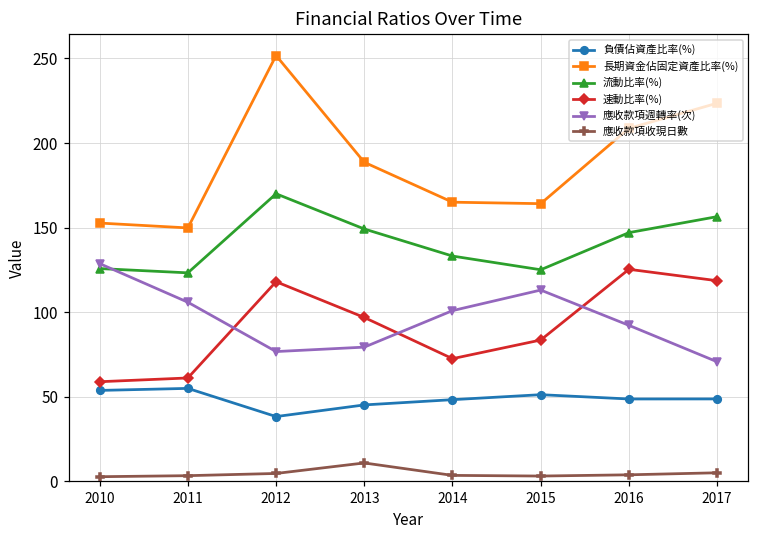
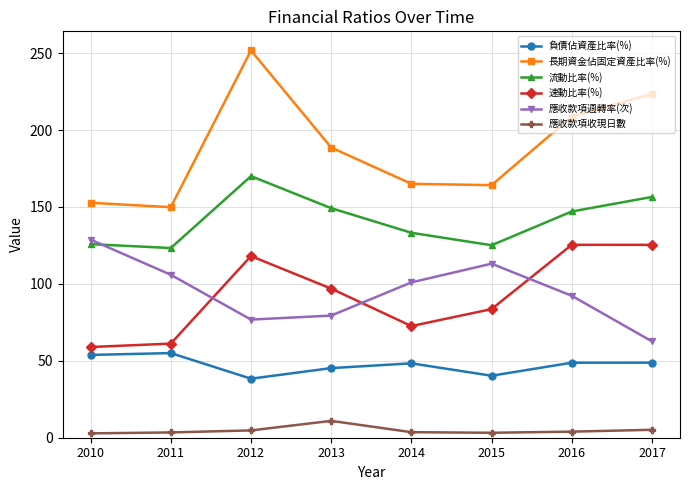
  {
    "負債佔資產比率(%)": {
      "2010": 54,
      "2011": 55,
      "2012": 38,
      "2013": 45,
      "2014": 48,
-     "2015": 51,
+     "2015": 40,
      "2016": 49,
      "2017": 49
    },
    "長期資金佔固定資產比率(%)": {
      "2010": 153,
      "2011": 150,
      "2012": 252,
      "2013": 189,
      "2014": 165,
      "2015": 164
    },
    "流動比率(%)": {
      "2010": 126,
      "2011": 123,
      "2012": 170,
      "2013": 149,
      "2014": 133,
      "2015": 125,
      "2016": 147,
      "2017": 157
    },
    "速動比率(%)": {
      "2010": 59,
      "2011": 61,
      "2012": 118,
      "2013": 97,
      "2014": 73,
      "2015": 84,
      "2016": 125,
-     "2017": 119
+     "2017": 125
    },
    "應收款項週轉率(次)": {
      "2010": 129,
      "2011": 106,
      "2012": 77,
      "2013": 79,
      "2014": 101,
      "2015": 113,
      "2016": 92,
-     "2017": 71
+     "2017": 63
    },
    "應收款項收現日數": {
      "2010": 3,
      "2011": 3,
      "2012": 5,
      "2013": 11,
      "2014": 4,
      "2015": 3,
      "2016": 4,
      "2017": 5
    }
  }
